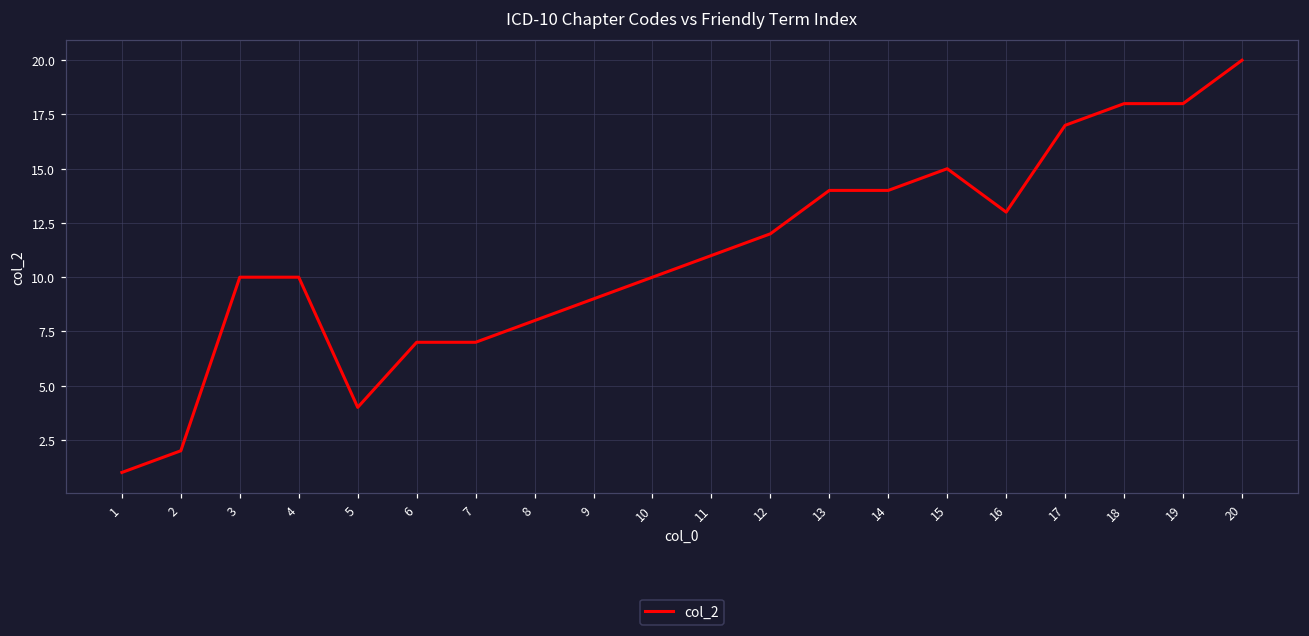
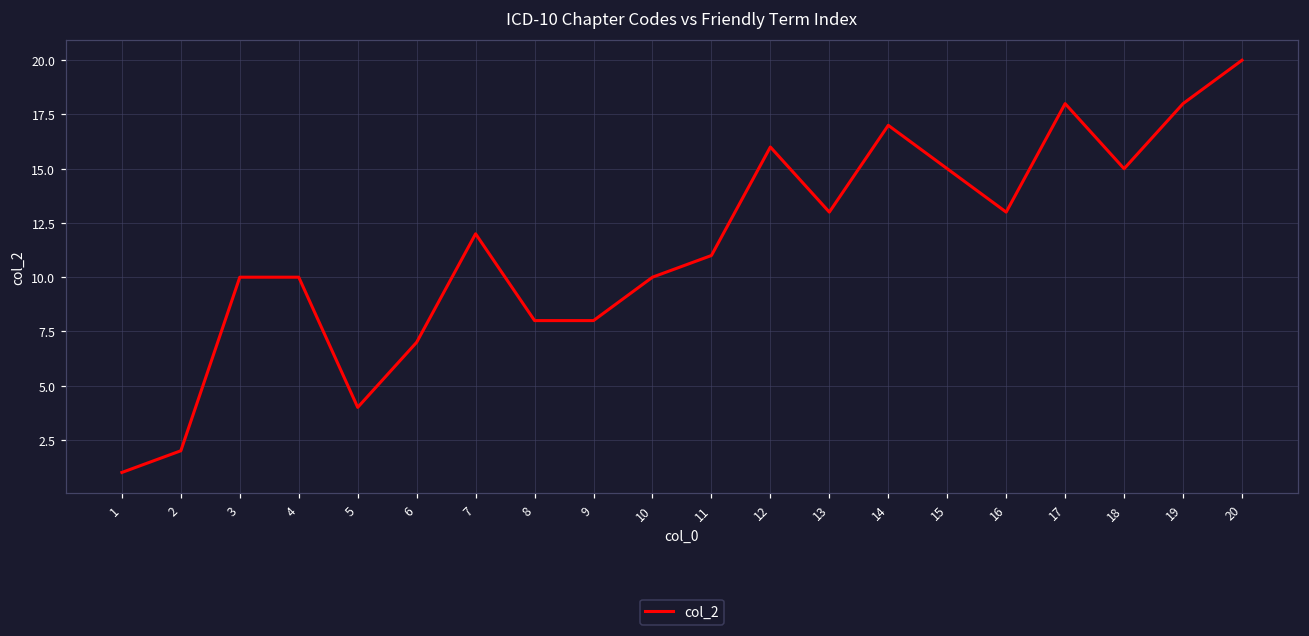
  {
    "1": 1,
    "2": 2,
    "3": 10,
    "4": 10,
    "5": 4,
    "6": 7,
-   "7": 7,
+   "7": 12,
    "8": 8,
-   "9": 9,
+   "9": 8,
    "10": 10,
    "11": 11,
-   "12": 12,
-   "13": 14,
-   "14": 14,
+   "12": 16,
+   "13": 13,
+   "14": 17,
    "15": 15,
    "16": 13,
-   "17": 17,
-   "18": 18,
+   "17": 18,
+   "18": 15,
    "19": 18,
    "20": 20
  }
